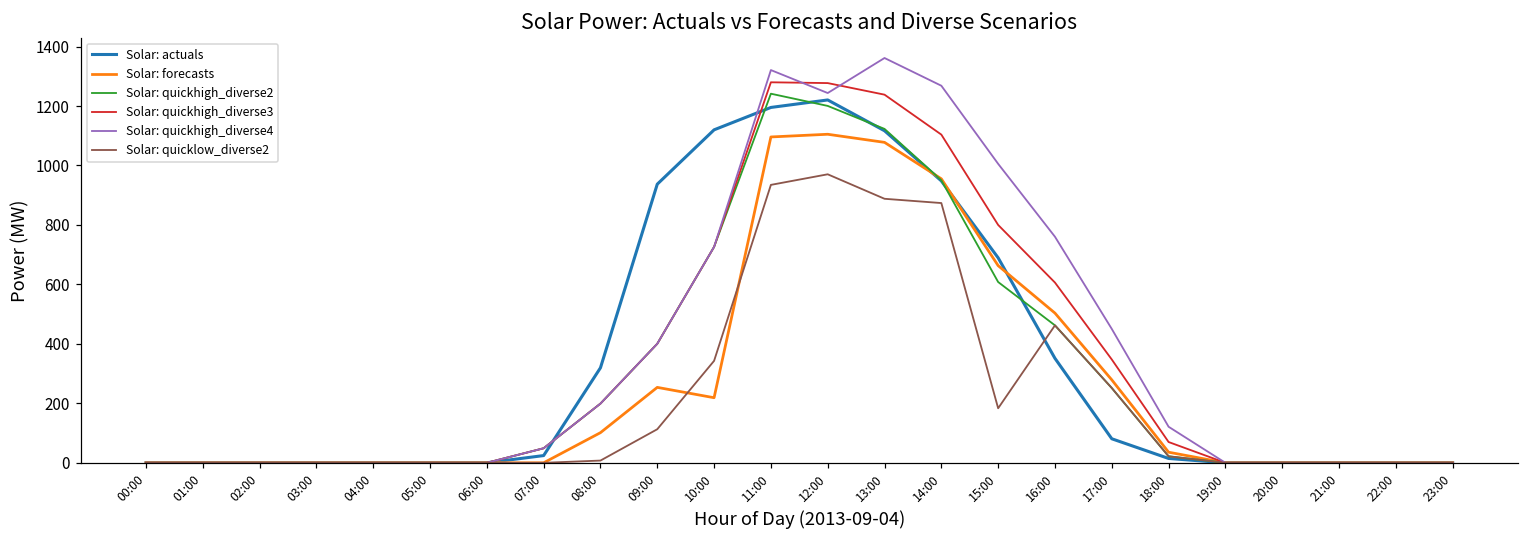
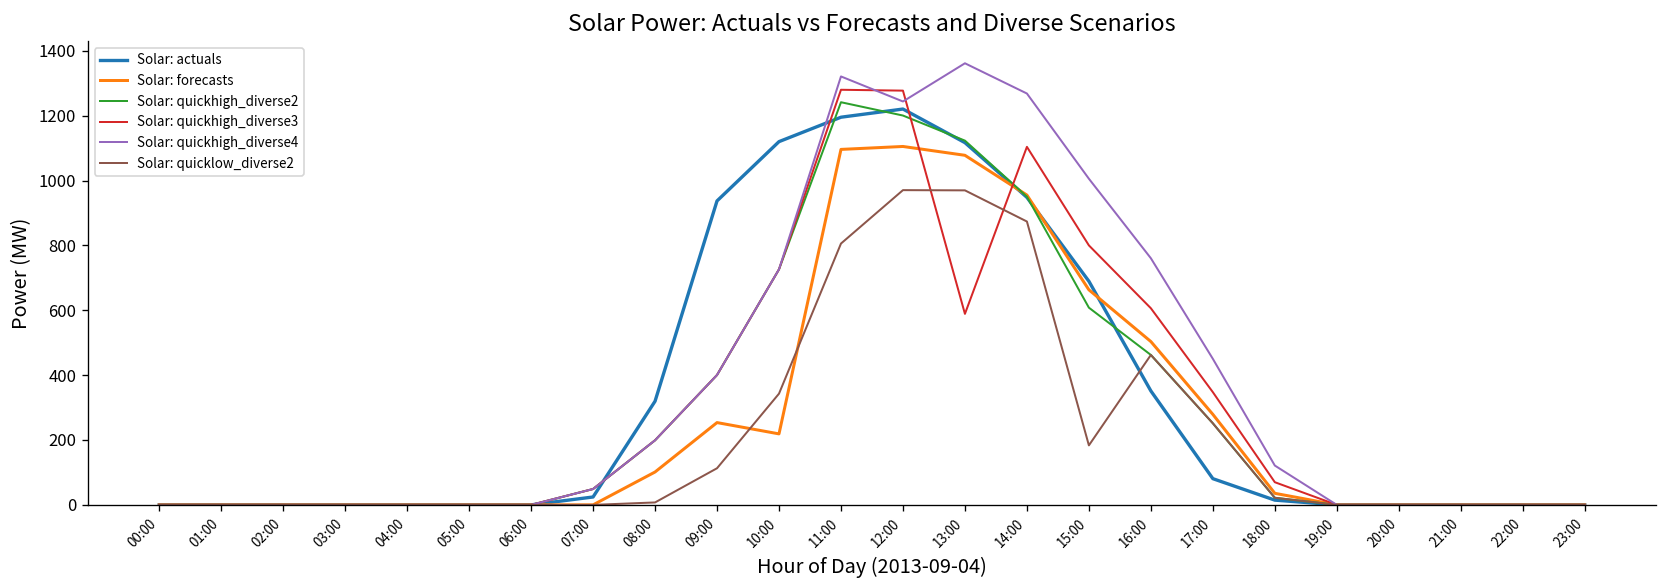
  {
    "Solar: actuals": {
      "07:00": 20,
      "08:00": 320,
      "09:00": 940,
      "10:00": 1120,
      "11:00": 1200,
      "12:00": 1220,
      "15:00": 690,
      "16:00": 350,
      "17:00": 80
    },
    "Solar: forecasts": {
      "08:00": 100,
      "09:00": 250,
      "10:00": 220,
      "11:00": 1100,
      "12:00": 1110,
      "13:00": 1080,
      "15:00": 660,
      "16:00": 500,
      "17:00": 280,
      "18:00": 40
    },
    "Solar: quickhigh_diverse2": {
      "11:00": 1240,
      "12:00": 1200,
      "15:00": 610
    },
    "Solar: quickhigh_diverse3": {
      "11:00": 1280,
      "12:00": 1280,
-     "13:00": 1240,
+     "13:00": 590,
      "14:00": 1100,
      "15:00": 800,
      "16:00": 610,
      "17:00": 350,
      "18:00": 70
    },
    "Solar: quickhigh_diverse4": {
      "11:00": 1320,
      "12:00": 1240,
      "13:00": 1360,
      "14:00": 1270,
      "15:00": 1010,
      "16:00": 760,
      "17:00": 450,
      "18:00": 120
    },
    "Solar: quicklow_diverse2": {
      "08:00": 10,
      "09:00": 110,
      "10:00": 340,
-     "11:00": 930,
+     "11:00": 810,
      "12:00": 970,
-     "13:00": 890,
+     "13:00": 970,
      "14:00": 870,
      "15:00": 180
    }
  }
